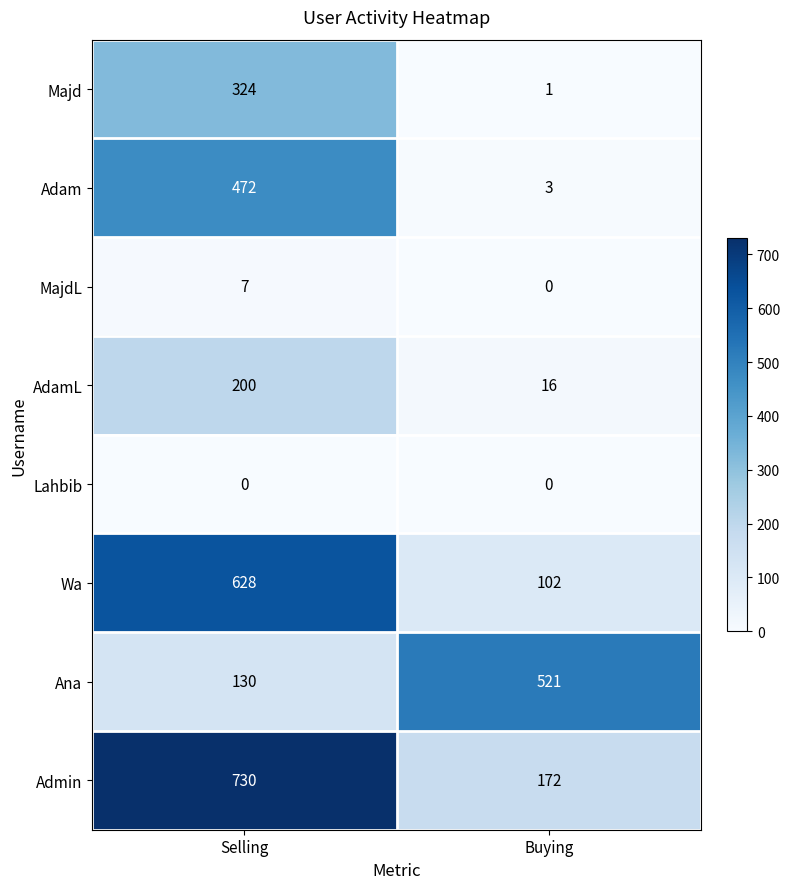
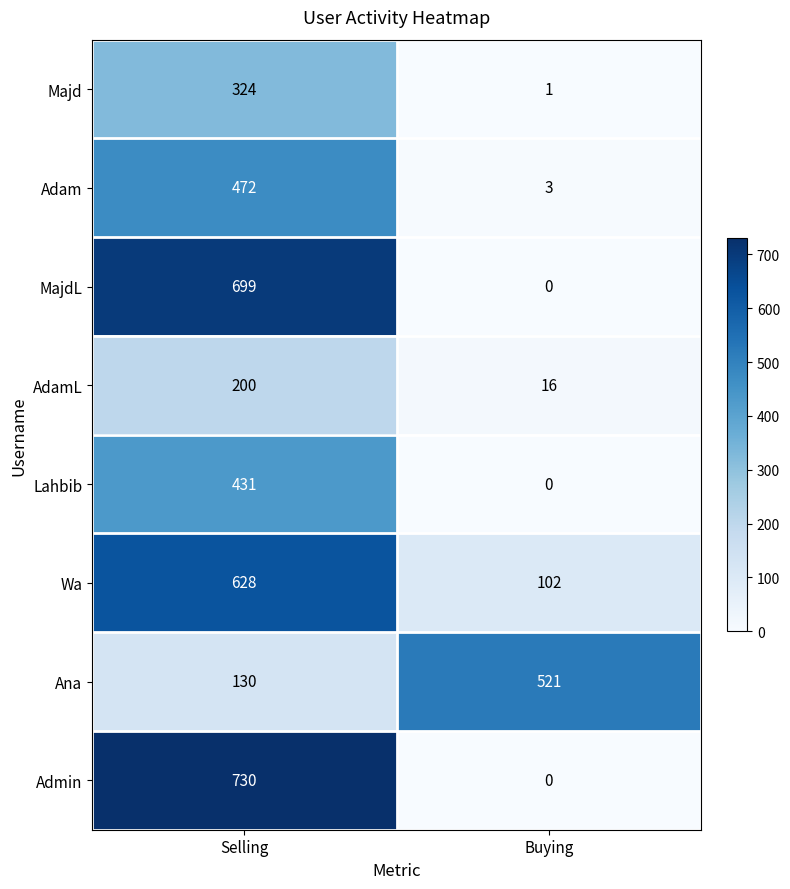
  {
    "Majd": {
      "Selling": 324,
      "Buying": 1
    },
    "Adam": {
      "Selling": 472,
      "Buying": 3
    },
    "MajdL": {
-     "Selling": 7,
+     "Selling": 699,
      "Buying": 0
    },
    "AdamL": {
      "Selling": 200,
      "Buying": 16
    },
    "Lahbib": {
-     "Selling": 0,
+     "Selling": 431,
      "Buying": 0
    },
    "Wa": {
      "Selling": 628,
      "Buying": 102
    },
    "Ana": {
      "Selling": 130,
      "Buying": 521
    },
    "Admin": {
      "Selling": 730,
-     "Buying": 172
+     "Buying": 0
    }
  }
